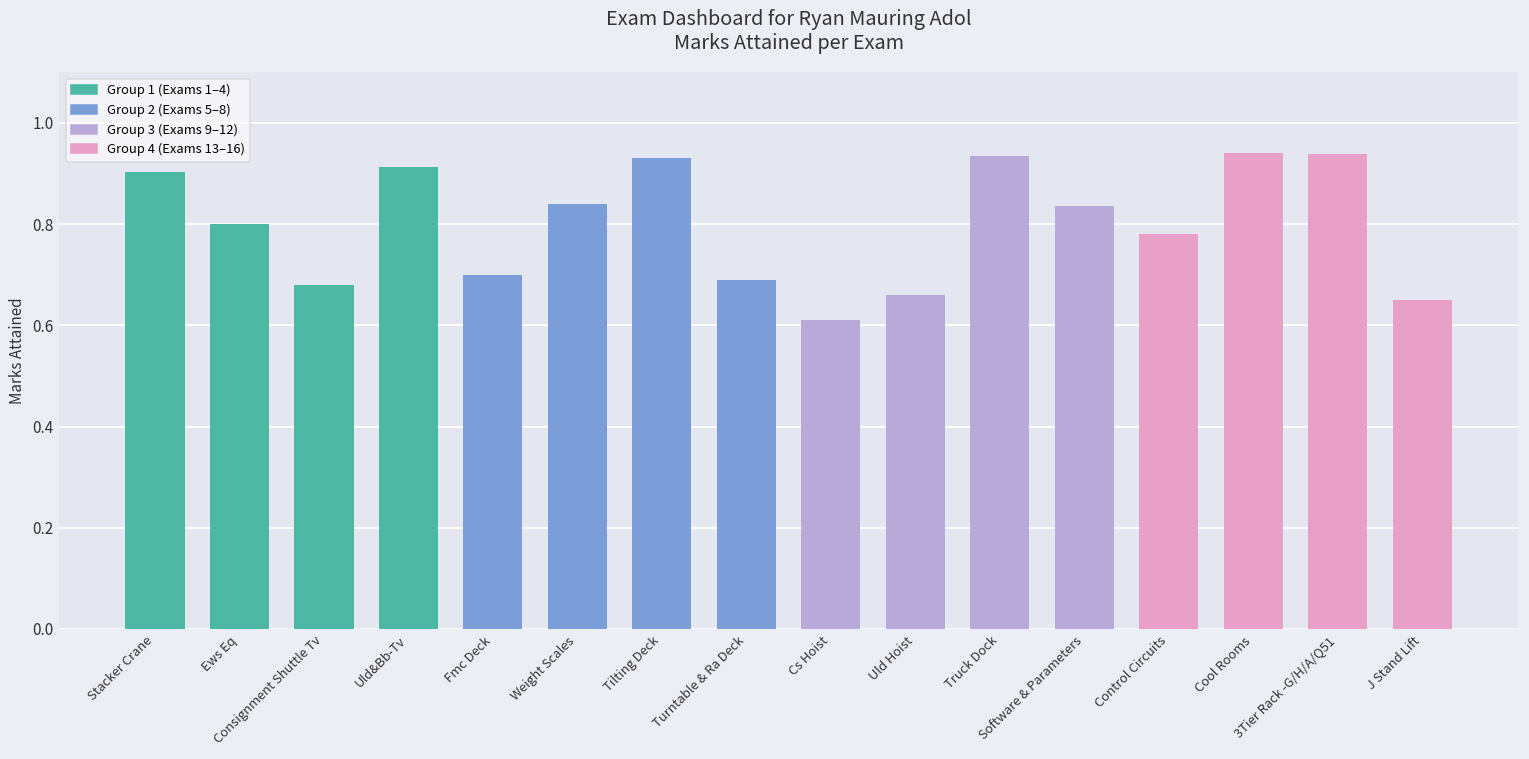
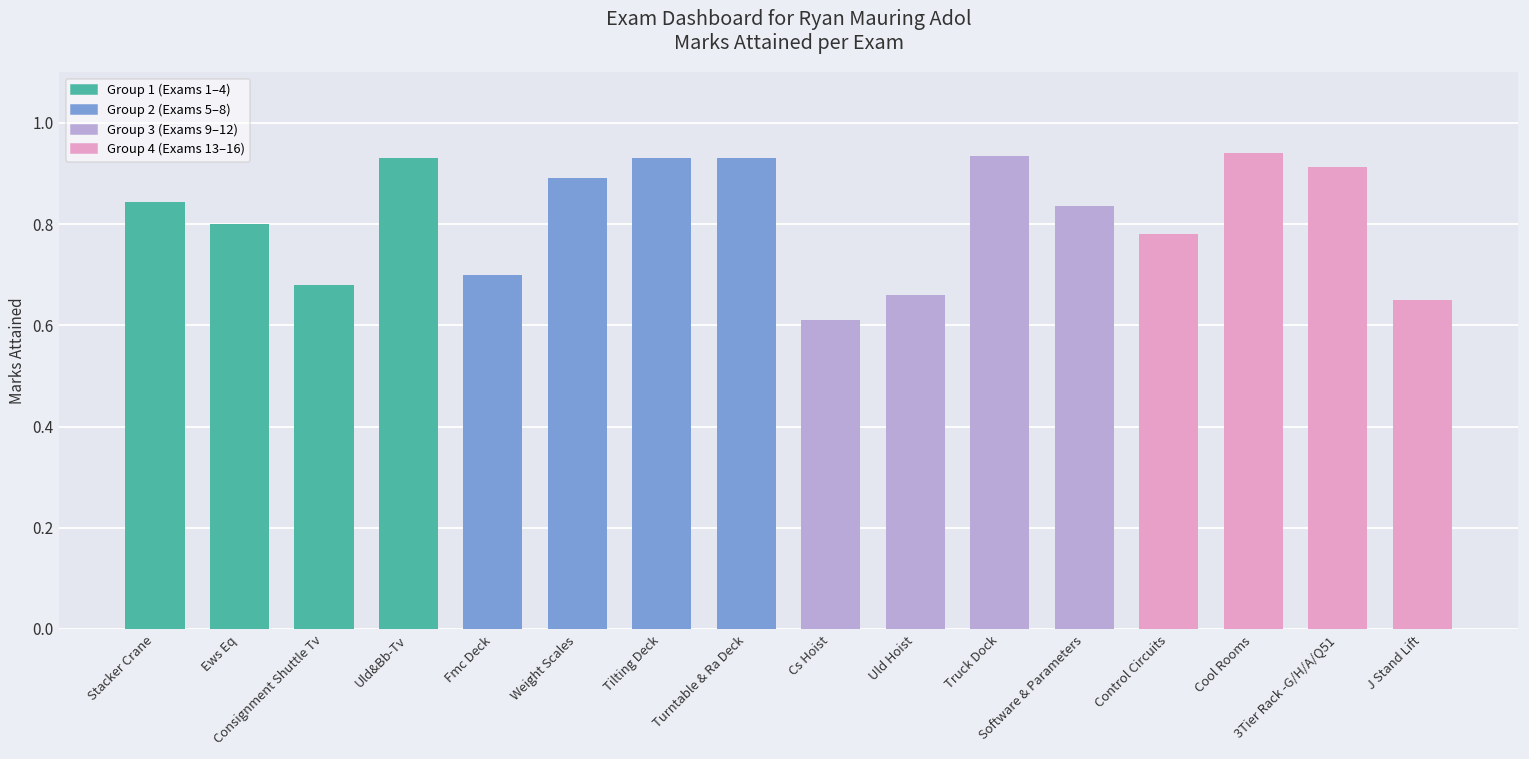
  {
-   "Stacker Crane": 0.90,
+   "Stacker Crane": 0.84,
    "Ews Eq": 0.80,
    "Consignment Shuttle Tv": 0.68,
-   "Uld&Bb-Tv": 0.91,
+   "Uld&Bb-Tv": 0.93,
    "Fmc Deck": 0.70,
-   "Weight Scales": 0.84,
+   "Weight Scales": 0.89,
    "Tilting Deck": 0.93,
-   "Turntable & Ra Deck": 0.69,
+   "Turntable & Ra Deck": 0.93,
    "Cs Hoist": 0.61,
    "Uld Hoist": 0.66,
    "Truck Dock": 0.94,
    "Software & Parameters": 0.84,
    "Control Circuits": 0.78,
    "Cool Rooms": 0.94,
-   "3Tier Rack -G/H/A/Q51": 0.94,
+   "3Tier Rack -G/H/A/Q51": 0.91,
    "J Stand Lift": 0.65
  }
